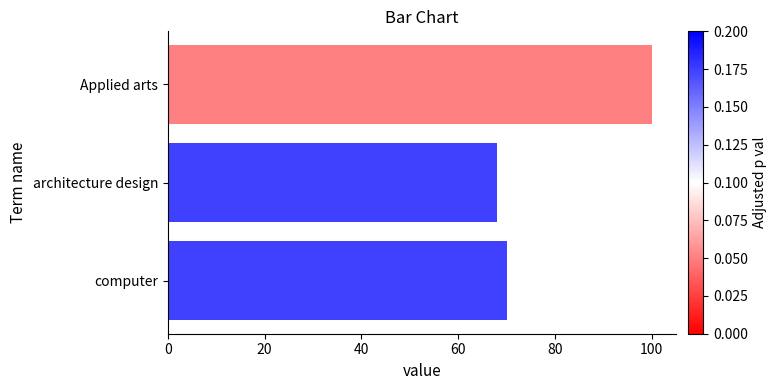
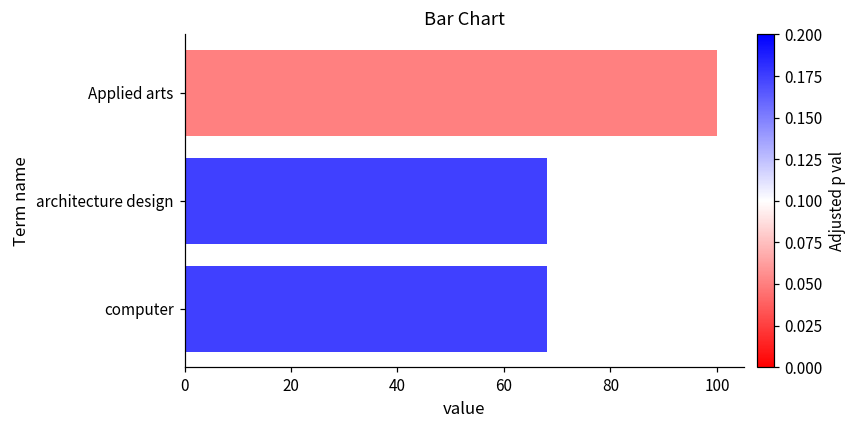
  {
    "Applied arts": 100,
    "architecture design": 68,
-   "computer": 70
+   "computer": 68
  }
